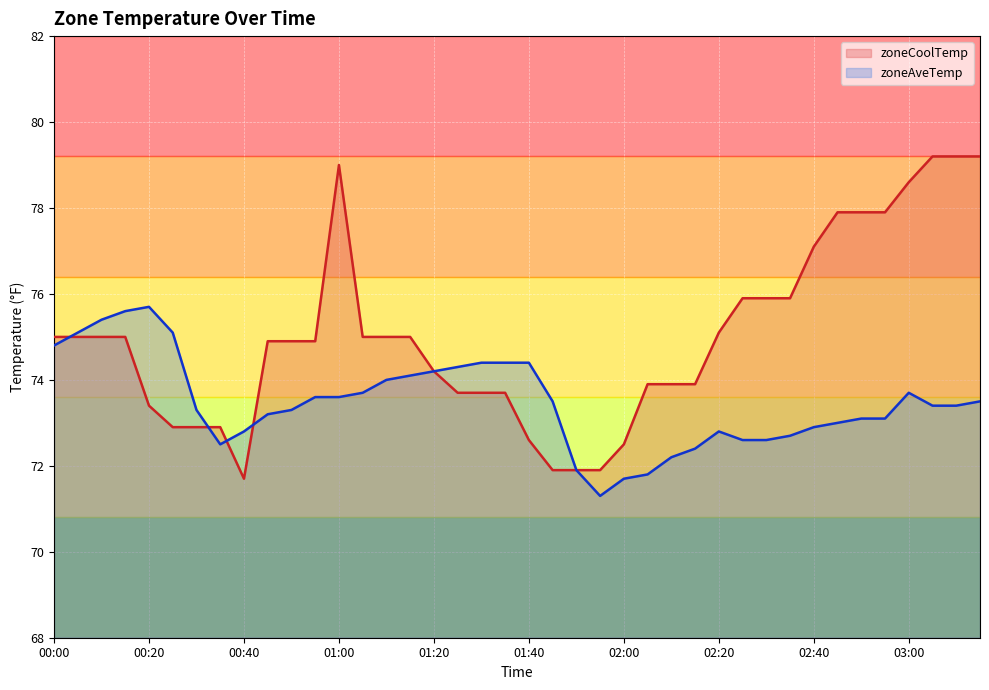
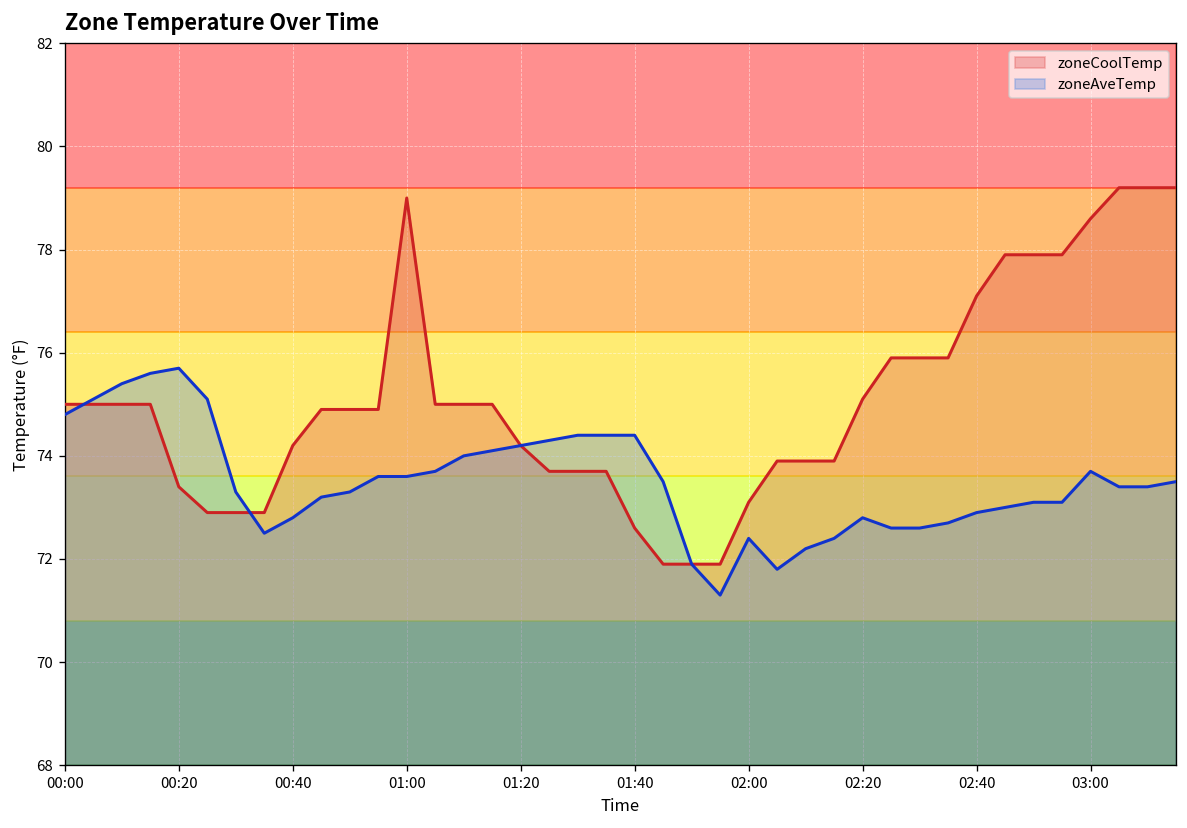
  {
    "zoneCoolTemp": {
      "00:00": 75.0,
      "00:20": 73.4,
-     "00:40": 71.7,
+     "00:40": 74.2,
      "01:00": 79.0,
      "01:40": 72.6,
-     "02:00": 72.5,
+     "02:00": 73.1,
      "02:20": 75.1,
      "02:40": 77.1,
      "03:00": 78.6
    },
    "zoneAveTemp": {
      "00:00": 74.8,
      "00:20": 75.7,
      "00:40": 72.8,
      "01:00": 73.6,
      "01:40": 74.4,
-     "02:00": 71.7,
+     "02:00": 72.4,
      "02:20": 72.8,
      "02:40": 72.9,
      "03:00": 73.7
    }
  }
